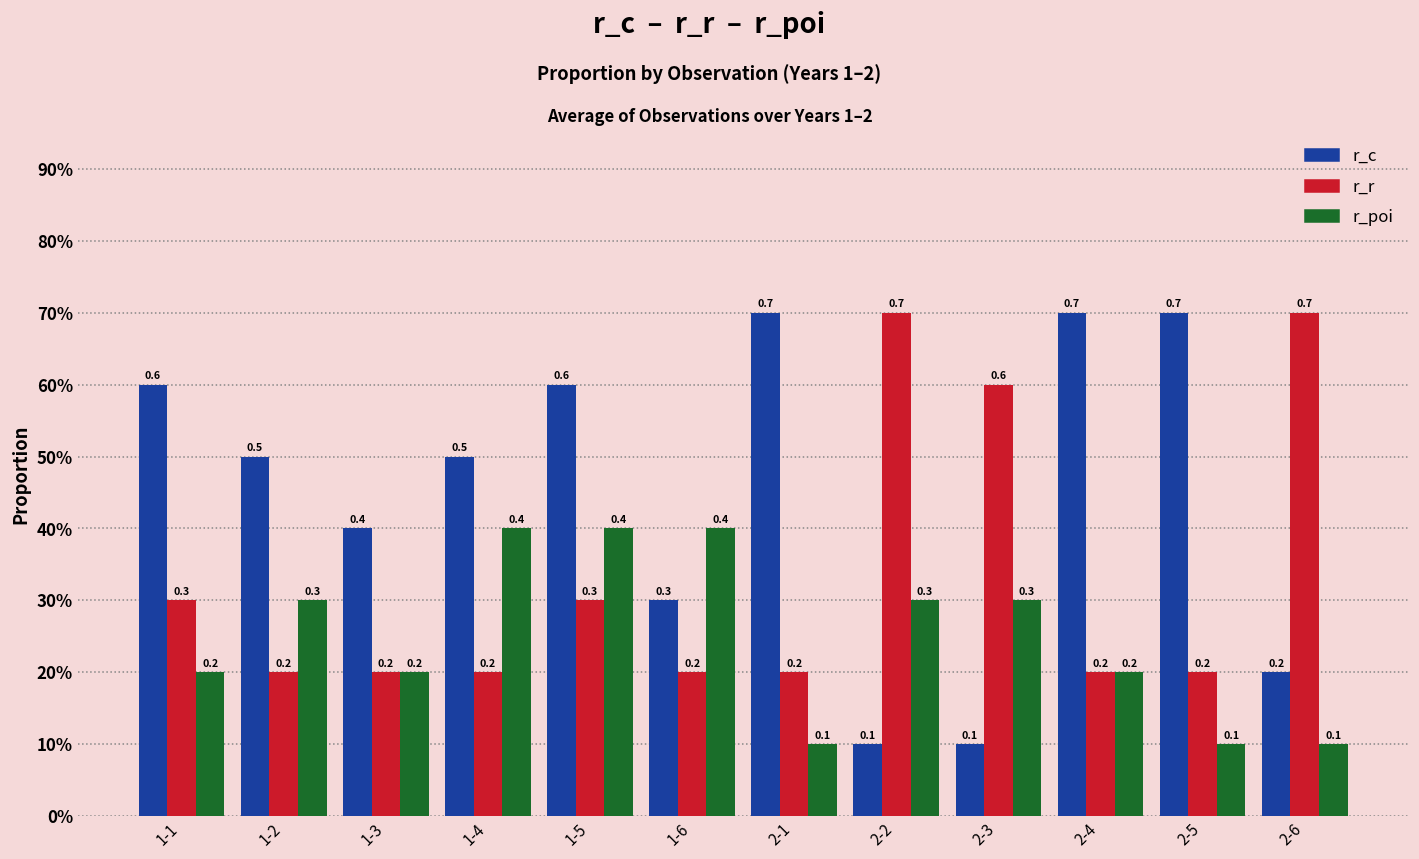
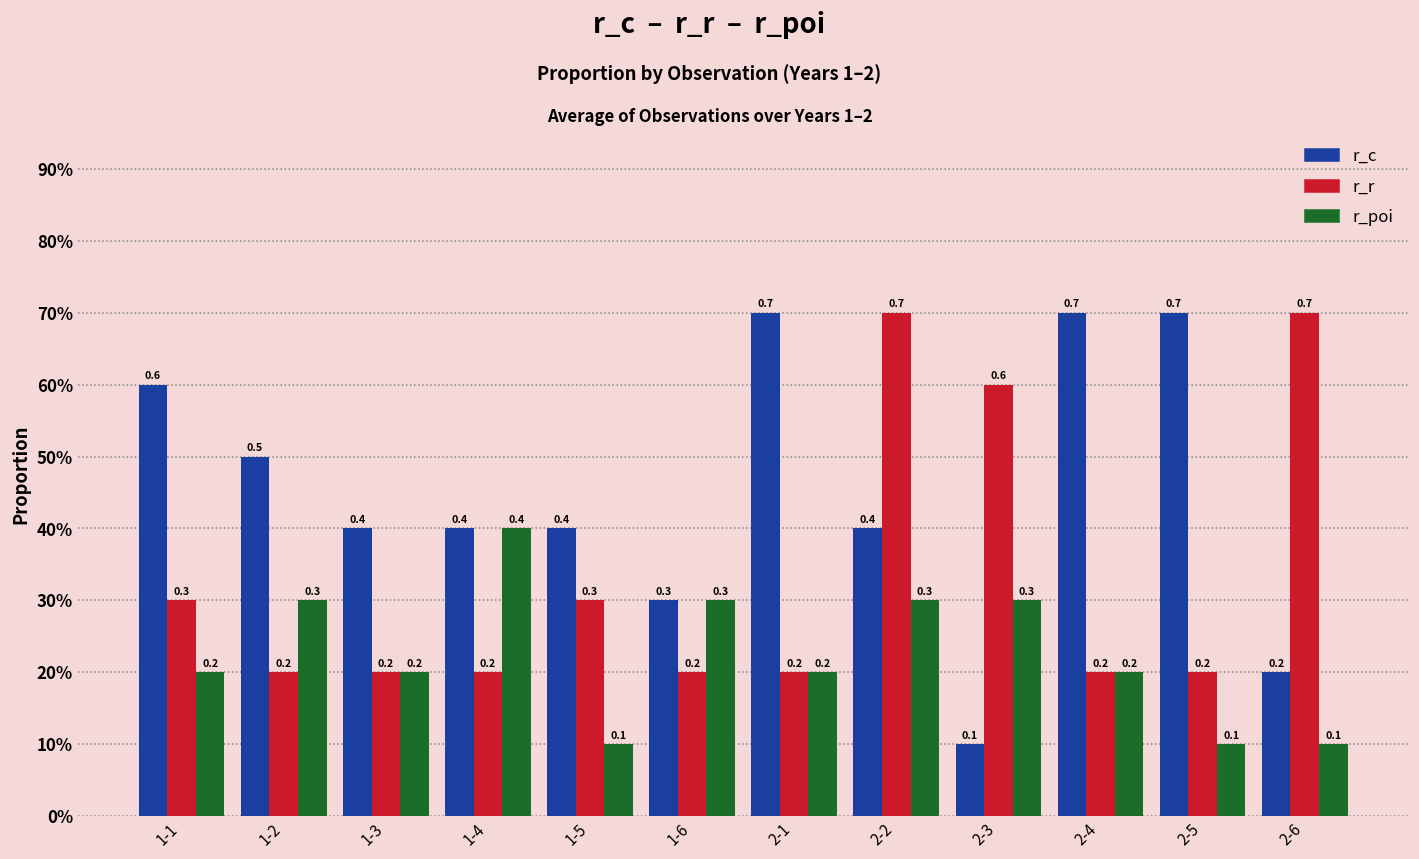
  {
    "r_c": {
      "1-1": 0.6,
      "1-2": 0.5,
      "1-3": 0.4,
-     "1-4": 0.5,
-     "1-5": 0.6,
+     "1-4": 0.4,
+     "1-5": 0.4,
      "1-6": 0.3,
      "2-1": 0.7,
-     "2-2": 0.1,
+     "2-2": 0.4,
      "2-3": 0.1,
      "2-4": 0.7,
      "2-5": 0.7,
      "2-6": 0.2
    },
    "r_r": {
      "1-1": 0.3,
      "1-2": 0.2,
      "1-3": 0.2,
      "1-4": 0.2,
      "1-5": 0.3,
      "1-6": 0.2,
      "2-1": 0.2,
      "2-2": 0.7,
      "2-3": 0.6,
      "2-4": 0.2,
      "2-5": 0.2,
      "2-6": 0.7
    },
    "r_poi": {
      "1-1": 0.2,
      "1-2": 0.3,
      "1-3": 0.2,
      "1-4": 0.4,
-     "1-5": 0.4,
-     "1-6": 0.4,
-     "2-1": 0.1,
+     "1-5": 0.1,
+     "1-6": 0.3,
+     "2-1": 0.2,
      "2-2": 0.3,
      "2-3": 0.3,
      "2-4": 0.2,
      "2-5": 0.1,
      "2-6": 0.1
    }
  }
